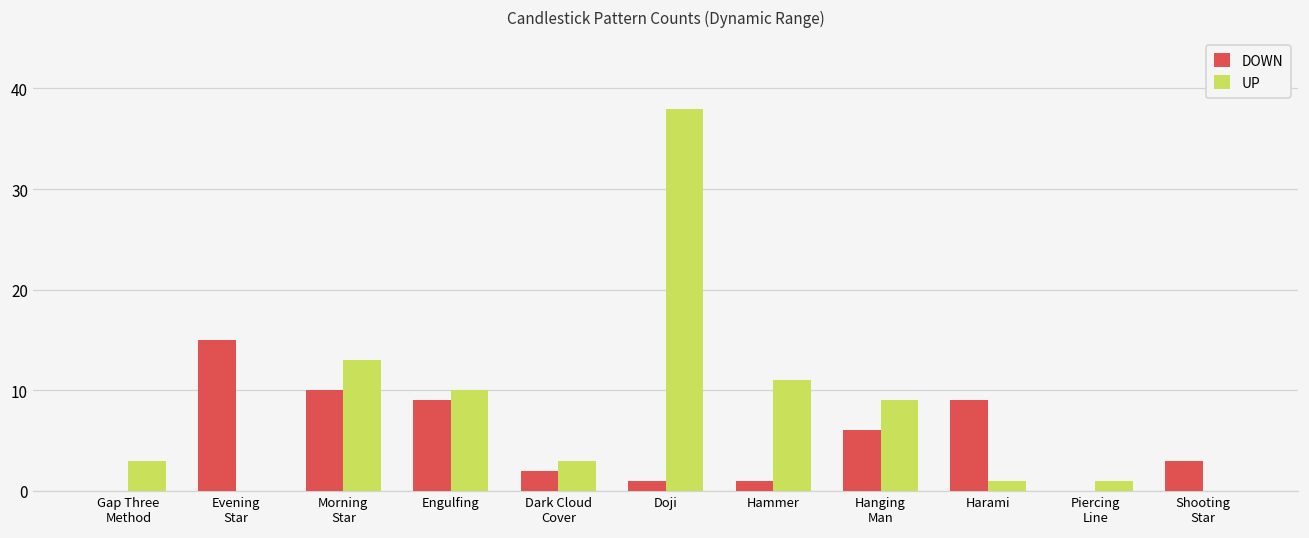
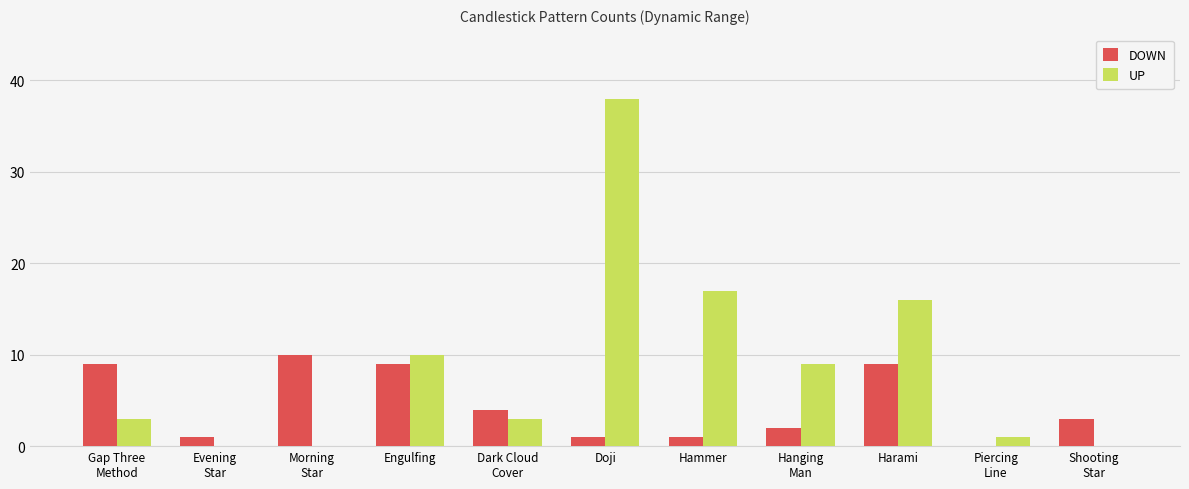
  {
    "DOWN": {
-     "Gap Three Method": 0,
-     "Evening Star": 15,
+     "Gap Three Method": 9,
+     "Evening Star": 1,
      "Morning Star": 10,
      "Engulfing": 9,
-     "Dark Cloud Cover": 2,
+     "Dark Cloud Cover": 4,
      "Doji": 1,
      "Hammer": 1,
-     "Hanging Man": 6,
+     "Hanging Man": 2,
      "Harami": 9,
      "Piercing Line": 0,
      "Shooting Star": 3
    },
    "UP": {
      "Gap Three Method": 3,
      "Evening Star": 0,
-     "Morning Star": 13,
+     "Morning Star": 0,
      "Engulfing": 10,
      "Dark Cloud Cover": 3,
      "Doji": 38,
-     "Hammer": 11,
+     "Hammer": 17,
      "Hanging Man": 9,
-     "Harami": 1,
+     "Harami": 16,
      "Piercing Line": 1,
      "Shooting Star": 0
    }
  }
